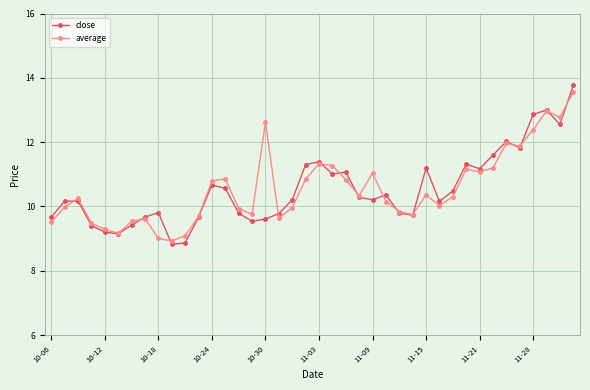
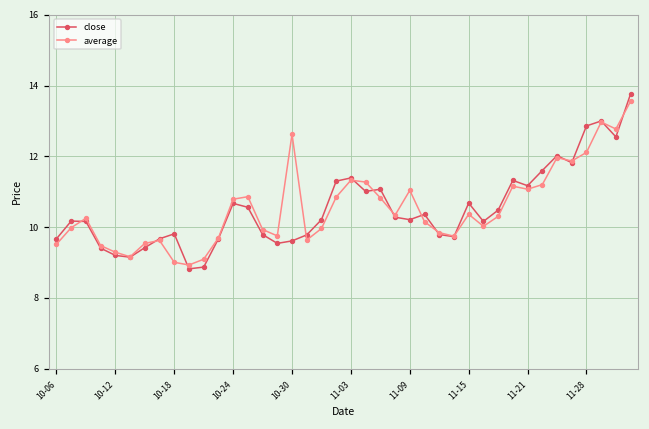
  {
    "close": {
      "10-06": 9.7,
      "10-12": 9.2,
      "10-18": 9.8,
      "10-24": 10.7,
      "10-30": 9.6,
      "11-09": 10.2,
-     "11-15": 11.2,
+     "11-15": 10.7,
      "11-21": 11.2,
      "11-28": 12.9
    },
    "average": {
      "10-06": 9.5,
      "10-12": 9.3,
      "10-18": 9.0,
      "10-24": 10.8,
      "10-30": 12.6,
      "11-09": 11.0,
      "11-15": 10.4,
      "11-21": 11.1,
-     "11-28": 12.4
+     "11-28": 12.1
    }
  }
